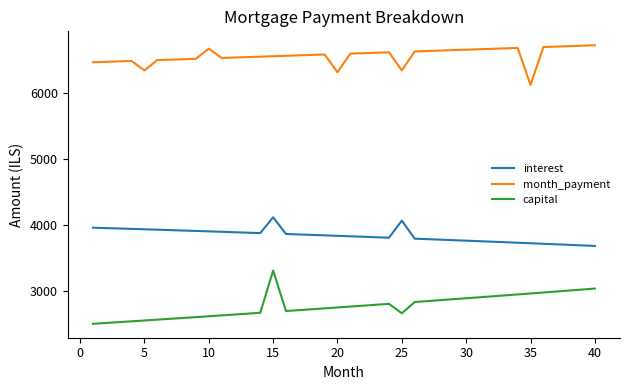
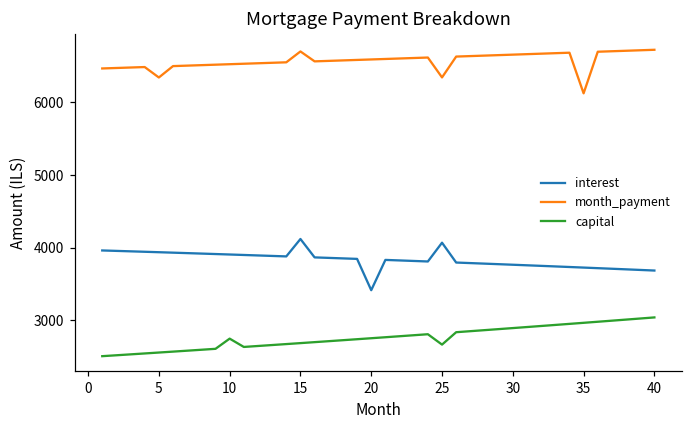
  {
    "interest": {
      "5": 3900,
      "10": 3900,
      "15": 4100,
-     "20": 3800,
+     "20": 3400,
      "25": 4100,
      "30": 3800,
      "35": 3700,
      "40": 3700
    },
    "month_payment": {
      "5": 6300,
-     "10": 6700,
-     "15": 6600,
-     "20": 6300,
+     "10": 6500,
+     "15": 6700,
+     "20": 6600,
      "25": 6300,
      "30": 6700,
      "35": 6100,
      "40": 6700
    },
    "capital": {
      "5": 2600,
-     "10": 2600,
-     "15": 3300,
+     "10": 2700,
+     "15": 2700,
      "20": 2800,
      "25": 2700,
      "30": 2900,
      "35": 3000,
      "40": 3000
    }
  }
